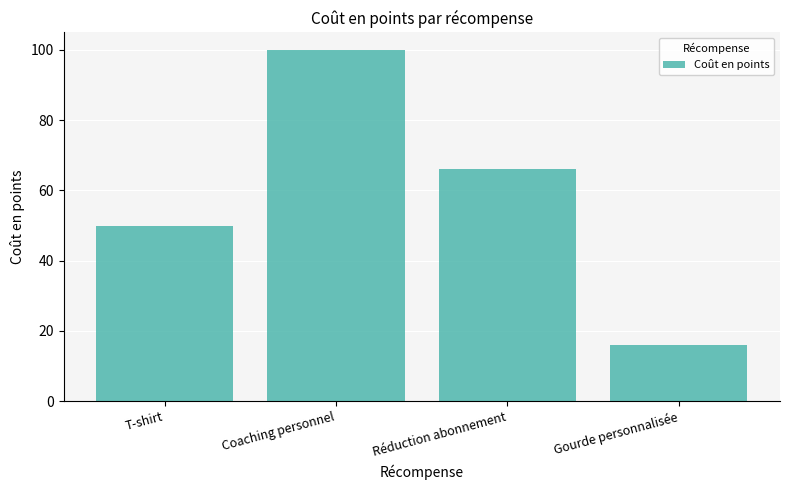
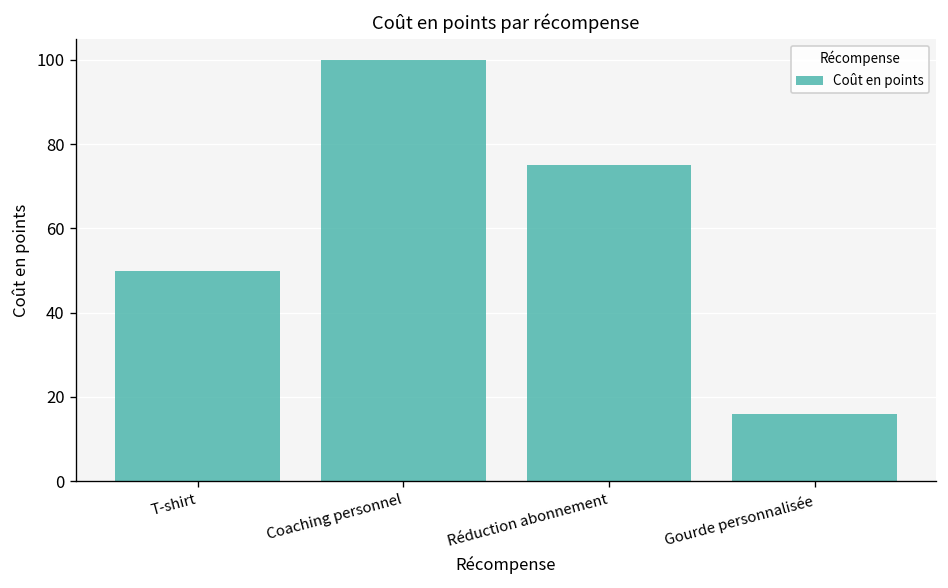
  {
    "T-shirt": 50,
    "Coaching personnel": 100,
-   "Réduction abonnement": 66,
+   "Réduction abonnement": 75,
    "Gourde personnalisée": 16
  }
